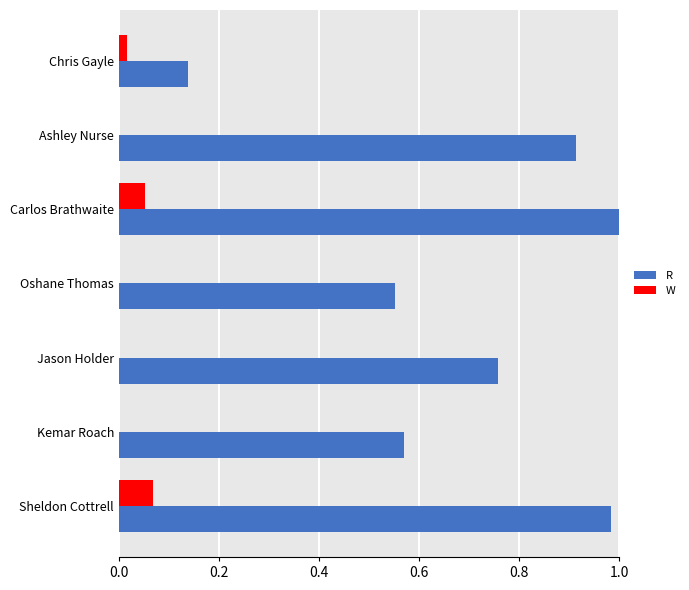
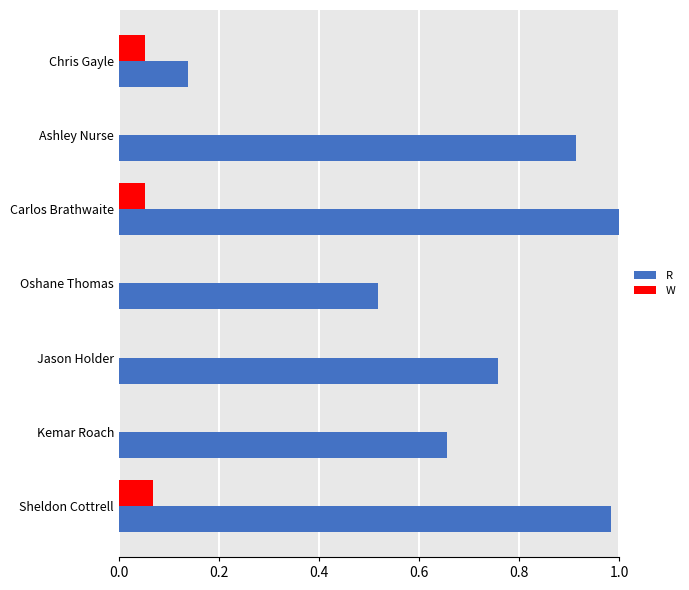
  {
    "R": {
      "Chris Gayle": 0.14,
      "Ashley Nurse": 0.91,
      "Carlos Brathwaite": 1.00,
-     "Oshane Thomas": 0.55,
+     "Oshane Thomas": 0.52,
      "Jason Holder": 0.76,
-     "Kemar Roach": 0.57,
+     "Kemar Roach": 0.66,
      "Sheldon Cottrell": 0.98
    },
    "W": {
-     "Chris Gayle": 0.02,
+     "Chris Gayle": 0.05,
      "Ashley Nurse": 0.00,
      "Carlos Brathwaite": 0.05,
      "Oshane Thomas": 0.00,
      "Jason Holder": 0.00,
      "Kemar Roach": 0.00,
      "Sheldon Cottrell": 0.07
    }
  }
